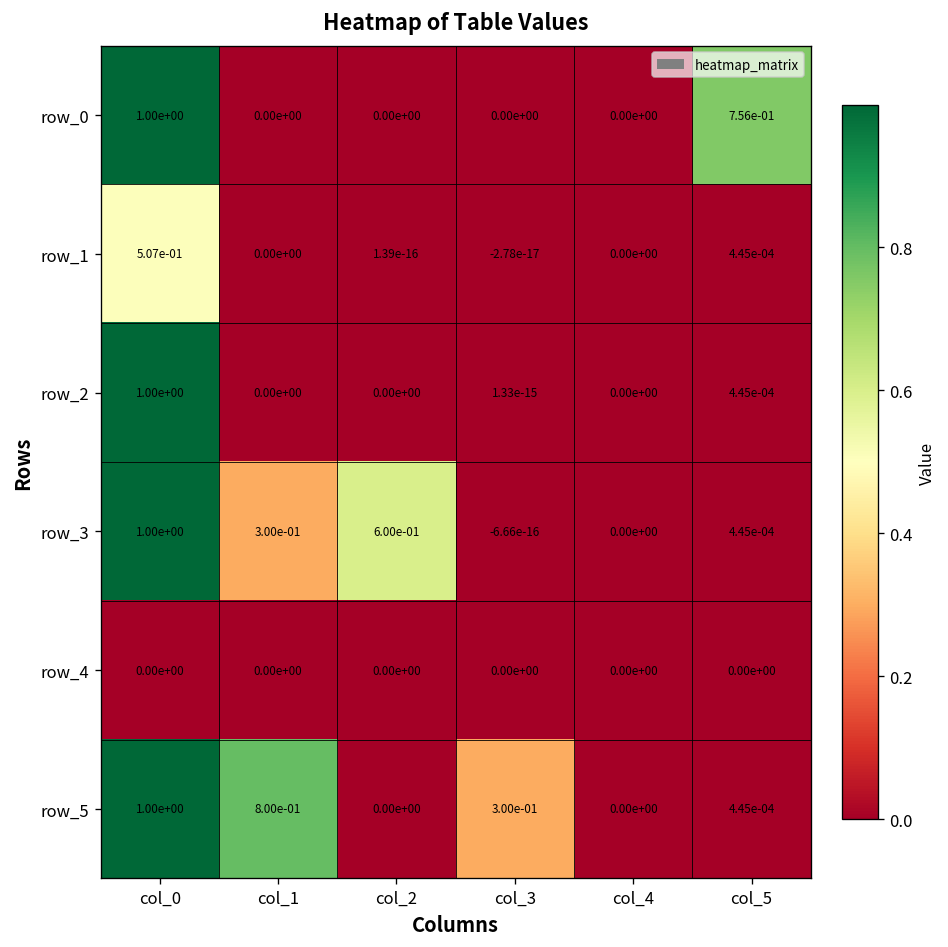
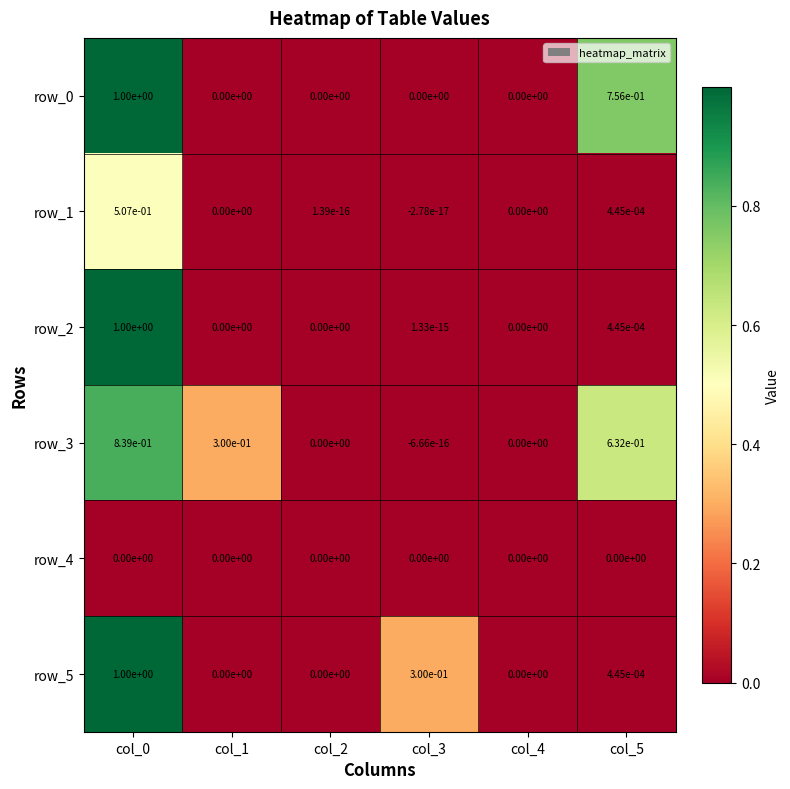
  {
    "row_0": {
      "col_0": "1.00e+00",
      "col_1": "0.00e+00",
      "col_2": "0.00e+00",
      "col_3": "0.00e+00",
      "col_4": "0.00e+00",
      "col_5": "7.56e-01"
    },
    "row_1": {
      "col_0": "5.07e-01",
      "col_1": "0.00e+00",
      "col_2": "1.39e-16",
      "col_3": "-2.78e-17",
      "col_4": "0.00e+00",
      "col_5": "4.45e-04"
    },
    "row_2": {
      "col_0": "1.00e+00",
      "col_1": "0.00e+00",
      "col_2": "0.00e+00",
      "col_3": "1.33e-15",
      "col_4": "0.00e+00",
      "col_5": "4.45e-04"
    },
    "row_3": {
-     "col_0": "1.00e+00",
+     "col_0": "8.39e-01",
      "col_1": "3.00e-01",
-     "col_2": "6.00e-01",
+     "col_2": "0.00e+00",
      "col_3": "-6.66e-16",
      "col_4": "0.00e+00",
-     "col_5": "4.45e-04"
+     "col_5": "6.32e-01"
    },
    "row_4": {
      "col_0": "0.00e+00",
      "col_1": "0.00e+00",
      "col_2": "0.00e+00",
      "col_3": "0.00e+00",
      "col_4": "0.00e+00",
      "col_5": "0.00e+00"
    },
    "row_5": {
      "col_0": "1.00e+00",
-     "col_1": "8.00e-01",
+     "col_1": "0.00e+00",
      "col_2": "0.00e+00",
      "col_3": "3.00e-01",
      "col_4": "0.00e+00",
      "col_5": "4.45e-04"
    }
  }
